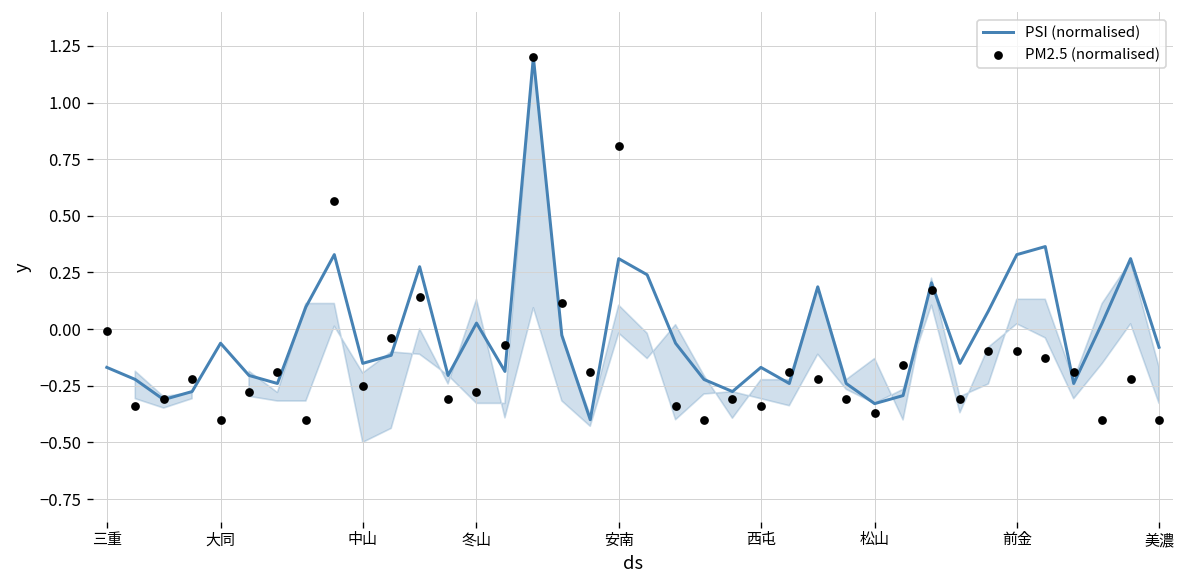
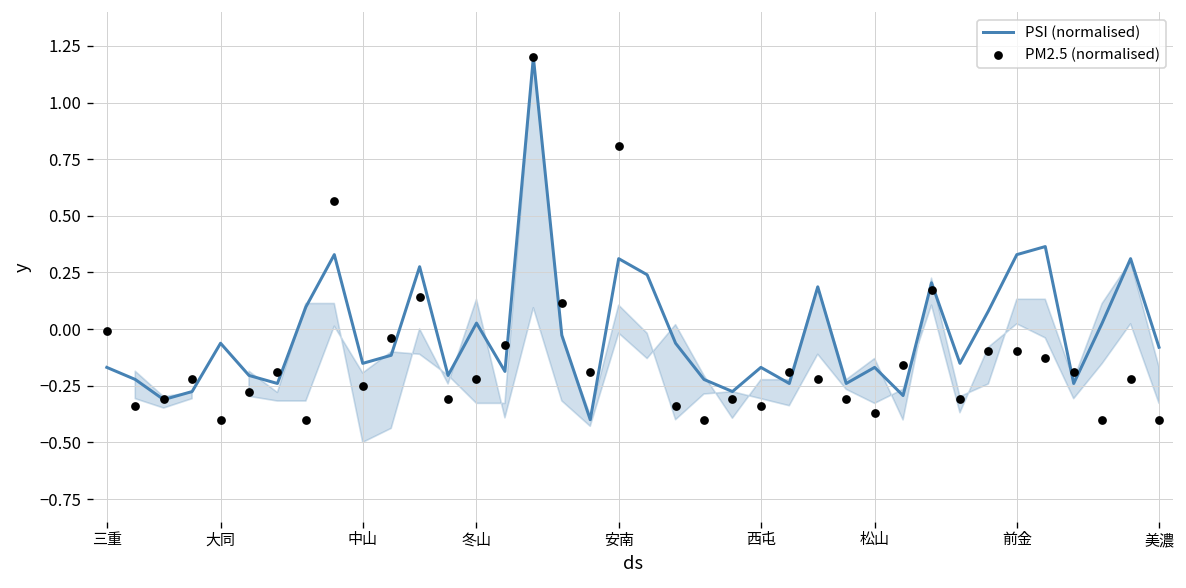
  {
    "PSI (normalised)": {
      "三重": -0.17,
      "大同": -0.06,
      "中山": -0.15,
      "冬山": 0.03,
      "安南": 0.31,
      "西屯": -0.17,
-     "松山": -0.33,
+     "松山": -0.17,
      "前金": 0.33,
      "美濃": -0.08
    },
    "PM2.5 (normalised)": {
-     "冬山": -0.28
+     "冬山": -0.22
    }
  }
